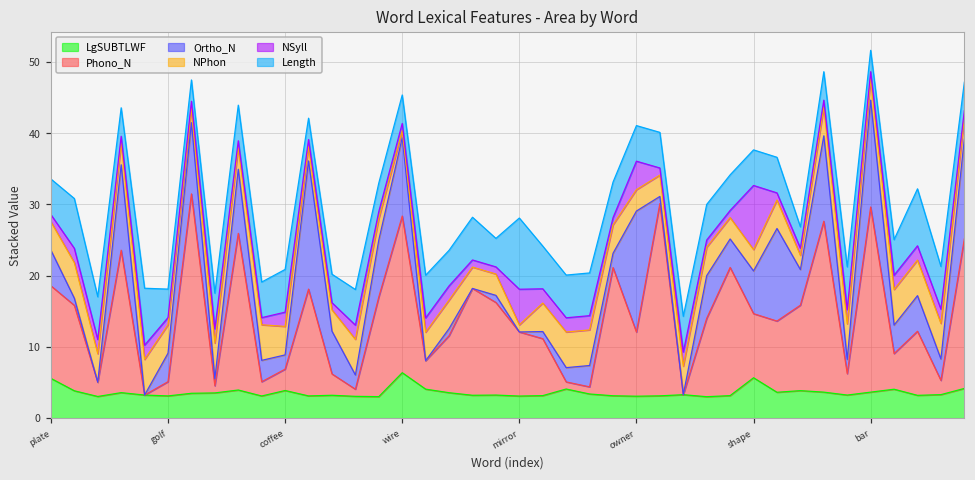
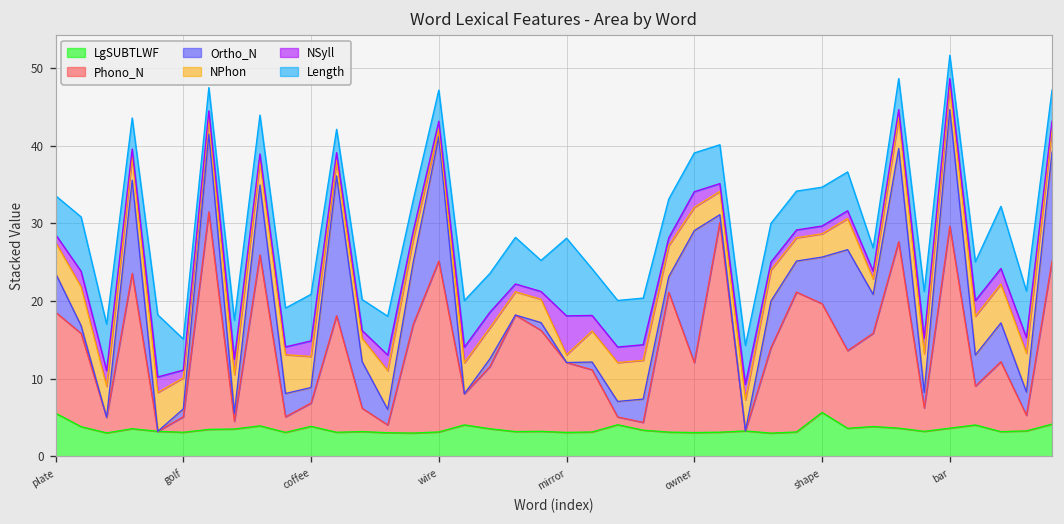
  {
    "LgSUBTLWF": {
      "plate": 6,
      "golf": 3,
      "coffee": 4,
-     "wire": 6,
+     "wire": 3,
      "mirror": 3,
      "owner": 3,
      "shape": 6,
      "bar": 4
    },
    "Phono_N": {
      "plate": 13,
      "golf": 2,
      "coffee": 3,
      "wire": 22,
      "owner": 9,
-     "shape": 9,
+     "shape": 14,
      "bar": 26
    },
    "Ortho_N": {
      "plate": 5,
-     "golf": 4,
+     "golf": 1,
      "coffee": 2,
-     "wire": 11,
+     "wire": 16,
      "owner": 17,
      "shape": 6,
      "bar": 15
    },
    "NPhon": {
      "plate": 4,
      "golf": 4,
      "coffee": 4,
      "wire": 1,
      "mirror": 1,
      "owner": 3,
      "shape": 3,
      "bar": 3
    },
    "NSyll": {
      "plate": 1,
      "golf": 1,
      "coffee": 2,
      "wire": 1,
      "mirror": 5,
-     "owner": 4,
-     "shape": 9,
+     "owner": 2,
+     "shape": 1,
      "bar": 1
    },
    "Length": {
      "plate": 5,
      "golf": 4,
      "coffee": 6,
      "wire": 4,
      "mirror": 10,
      "owner": 5,
      "shape": 5,
      "bar": 3
    }
  }
